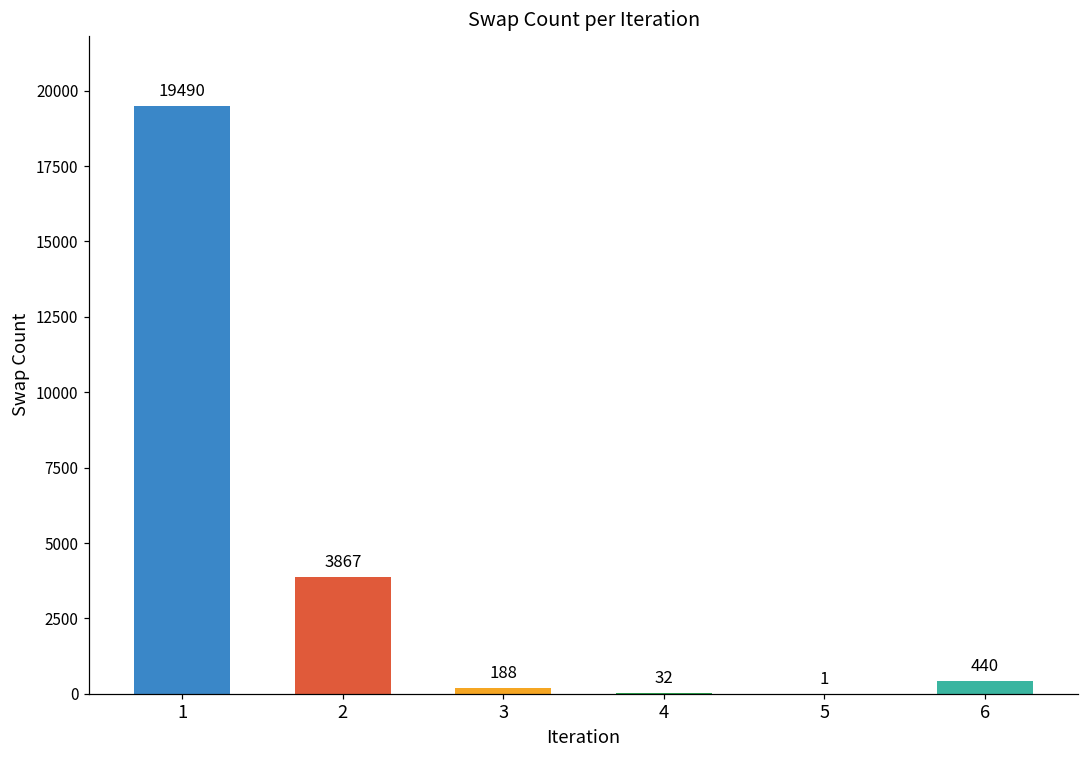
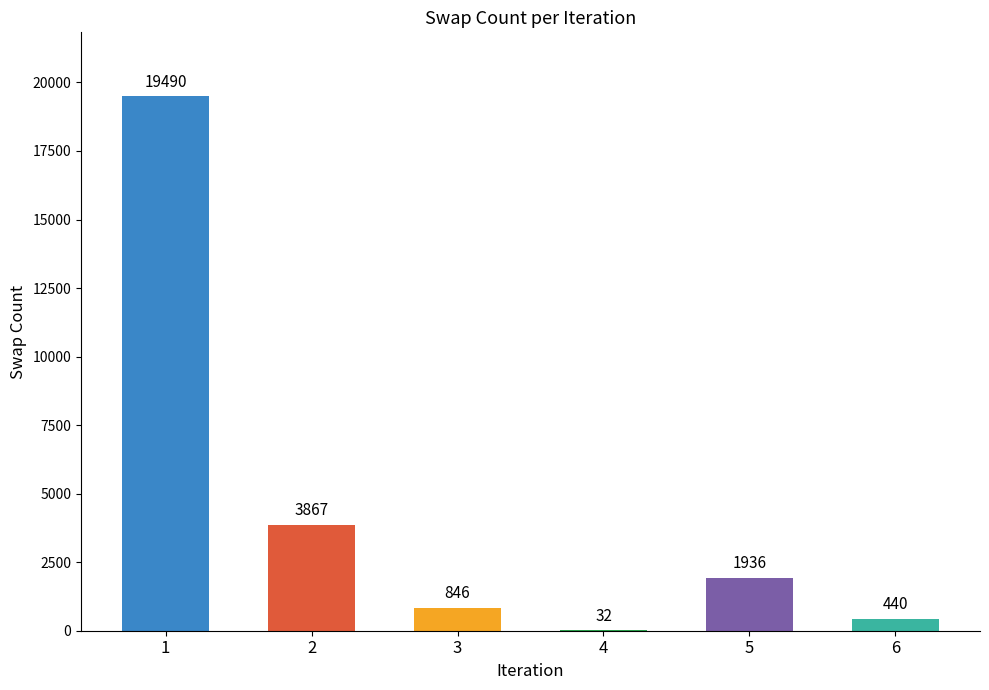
  {
    "1": 19490,
    "2": 3867,
-   "3": 188,
+   "3": 846,
    "4": 32,
-   "5": 1,
+   "5": 1936,
    "6": 440
  }
